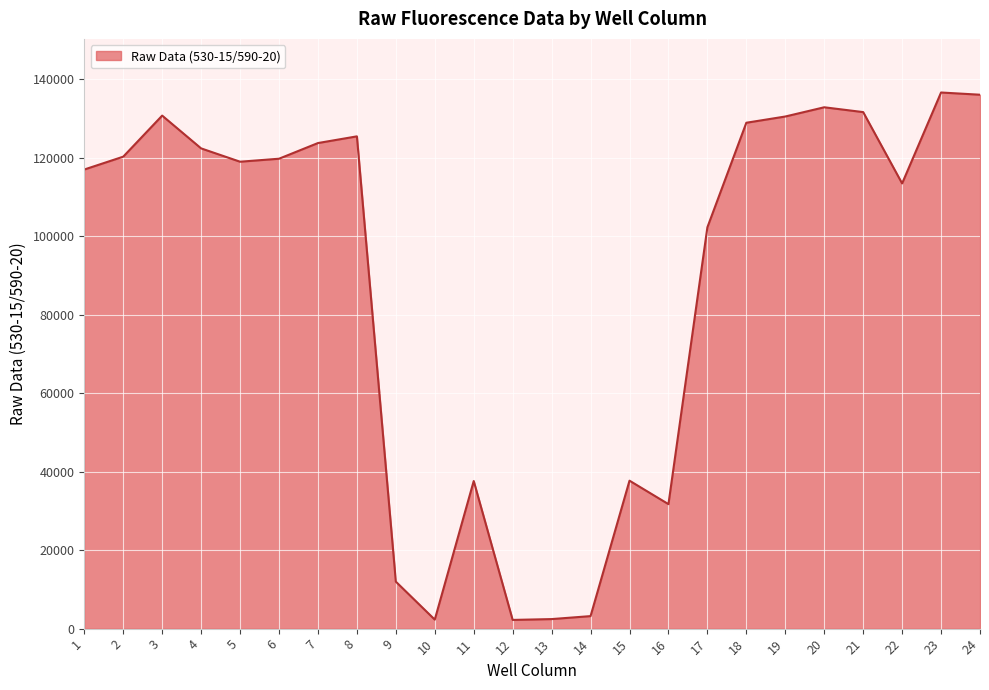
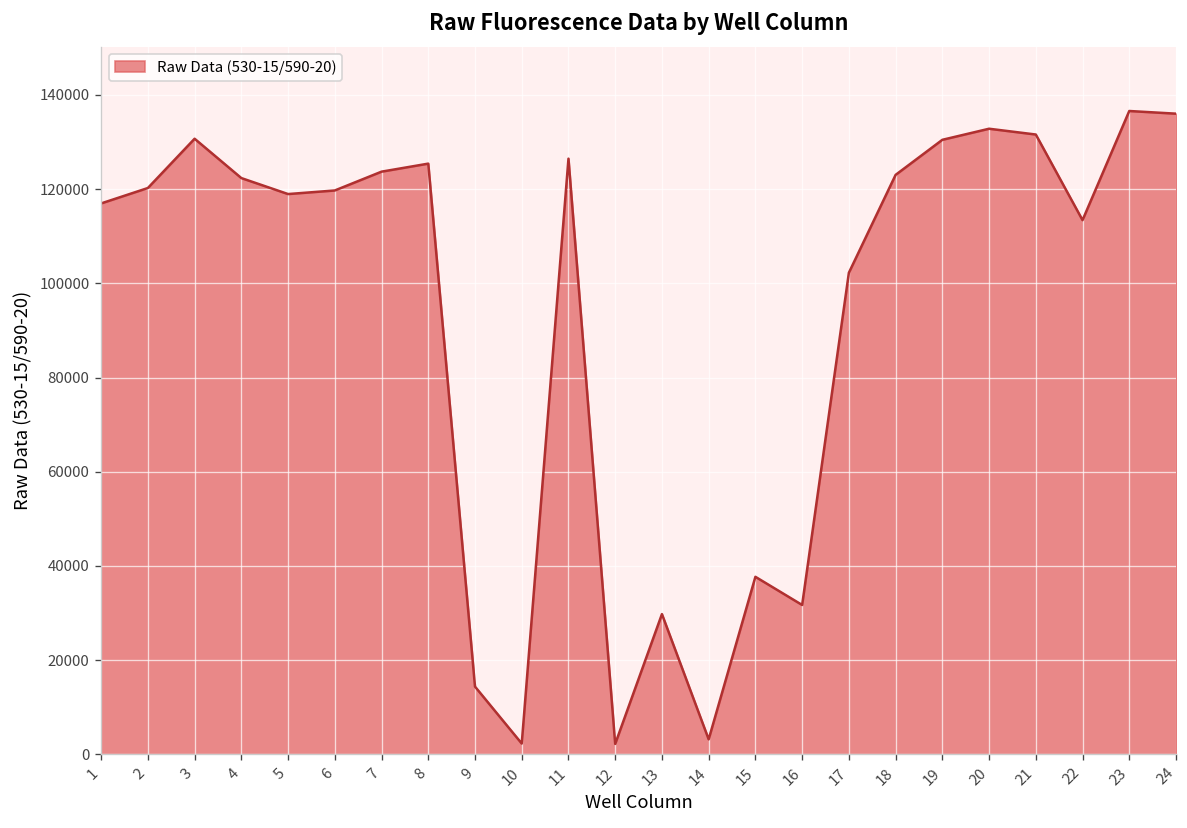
  {
    "1": 117000,
    "2": 120000,
    "3": 131000,
    "4": 122000,
    "5": 119000,
    "6": 120000,
    "7": 124000,
    "8": 125000,
-   "9": 12000,
+   "9": 14000,
    "10": 2000,
-   "11": 38000,
+   "11": 126000,
    "12": 2000,
-   "13": 2000,
+   "13": 30000,
    "14": 3000,
    "15": 38000,
    "16": 32000,
    "17": 102000,
-   "18": 129000,
+   "18": 123000,
    "19": 130000,
    "20": 133000,
    "21": 132000,
    "22": 113000,
    "23": 137000,
    "24": 136000
  }
